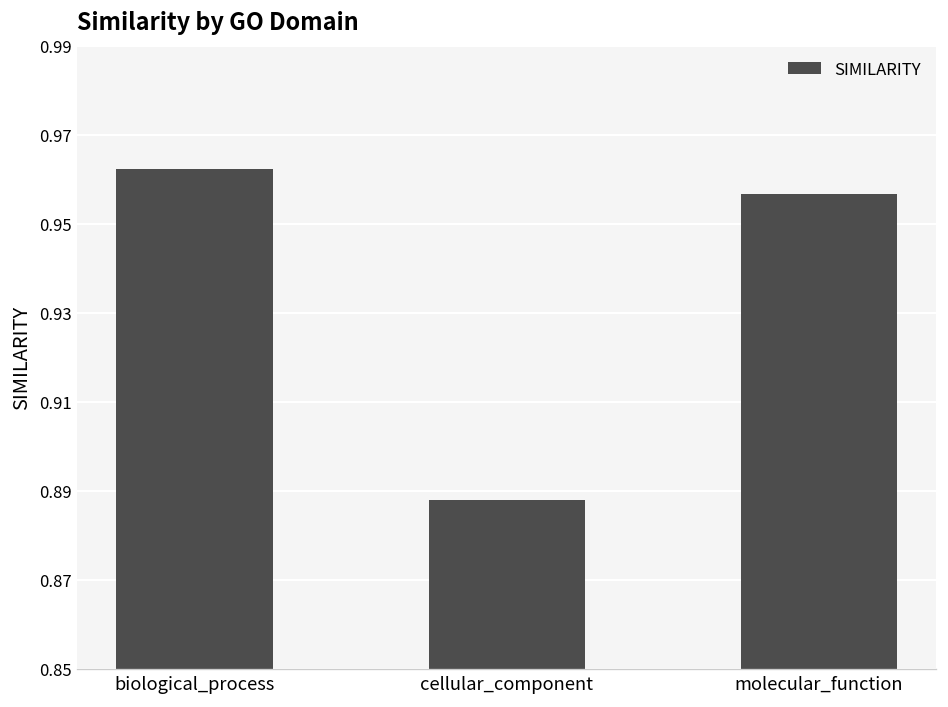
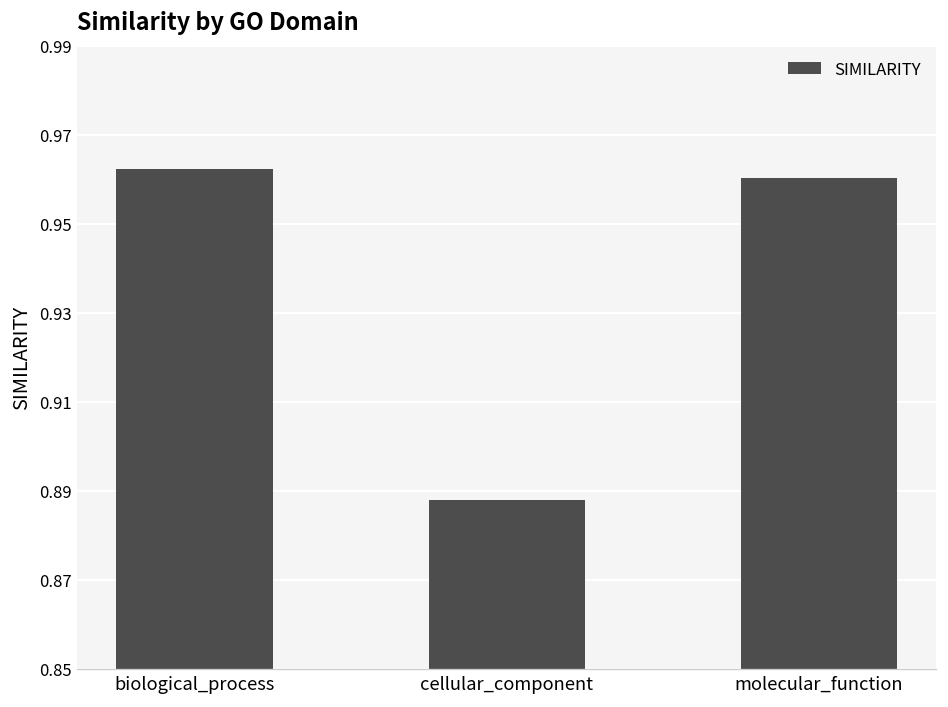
  {
    "biological_process": 0.962,
    "cellular_component": 0.888,
-   "molecular_function": 0.957
+   "molecular_function": 0.960
  }
